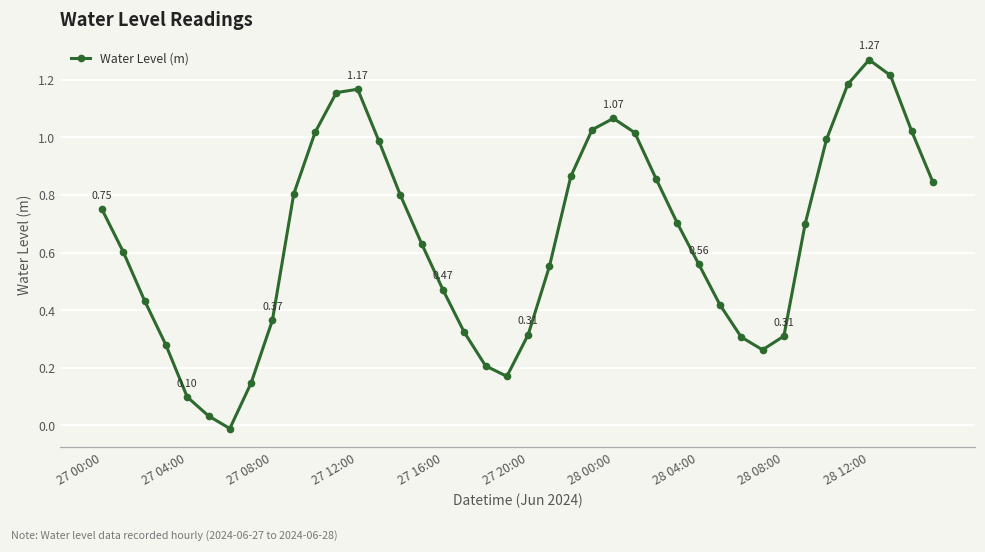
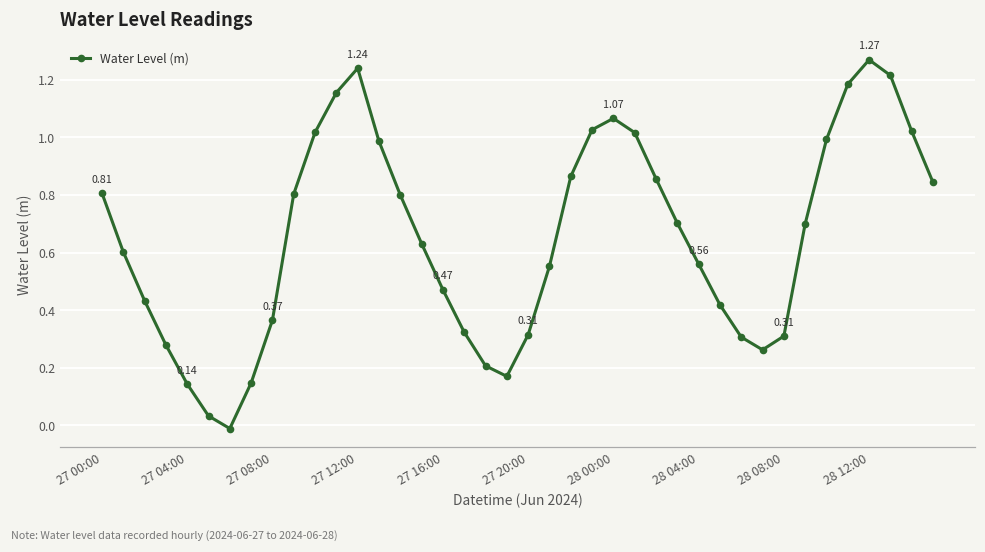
  {
-   "27 00:00": 0.75,
-   "27 04:00": 0.10,
+   "27 00:00": 0.81,
+   "27 04:00": 0.14,
    "27 08:00": 0.37,
-   "27 12:00": 1.17,
+   "27 12:00": 1.24,
    "27 16:00": 0.47,
    "27 20:00": 0.31,
    "28 00:00": 1.07,
    "28 04:00": 0.56,
    "28 08:00": 0.31,
    "28 12:00": 1.27
  }
